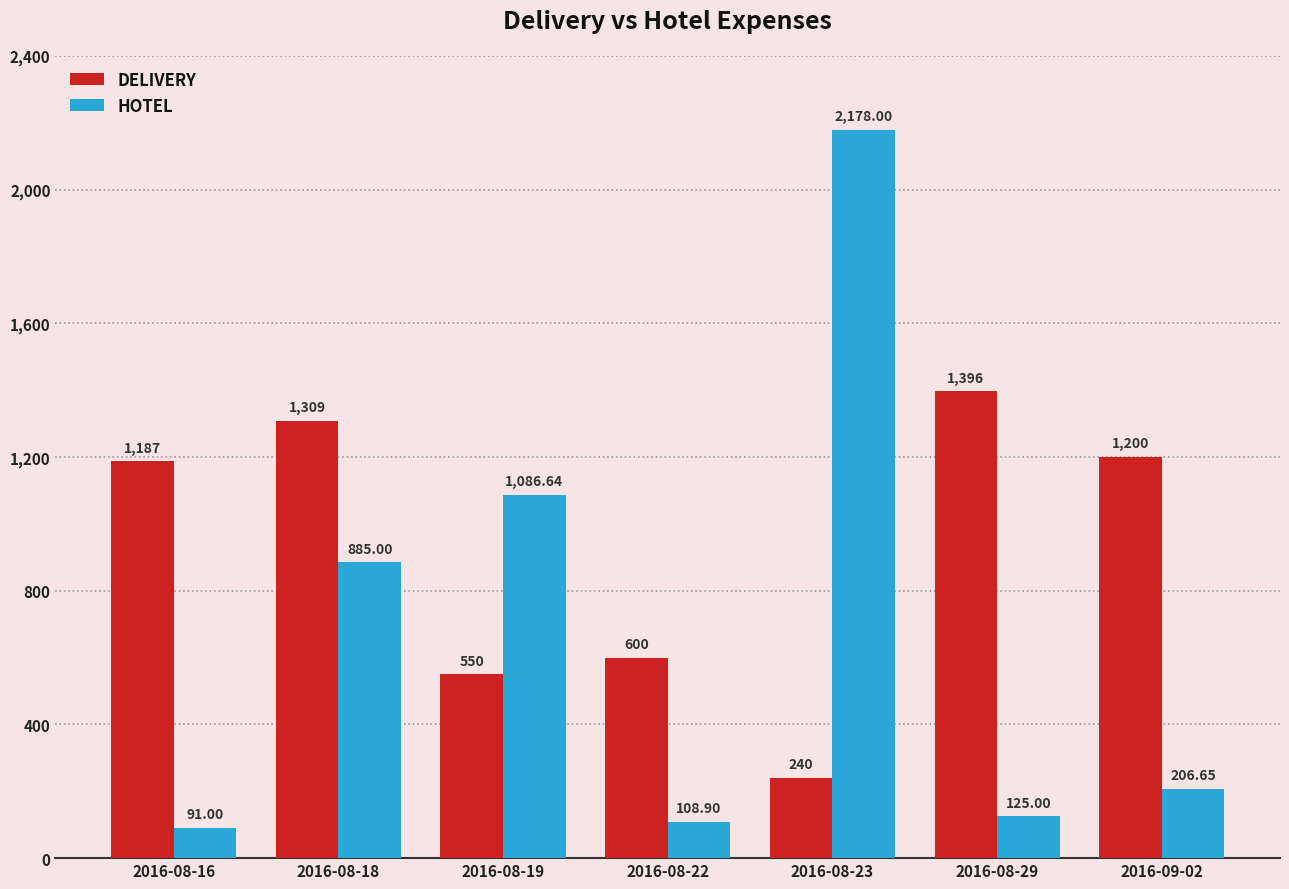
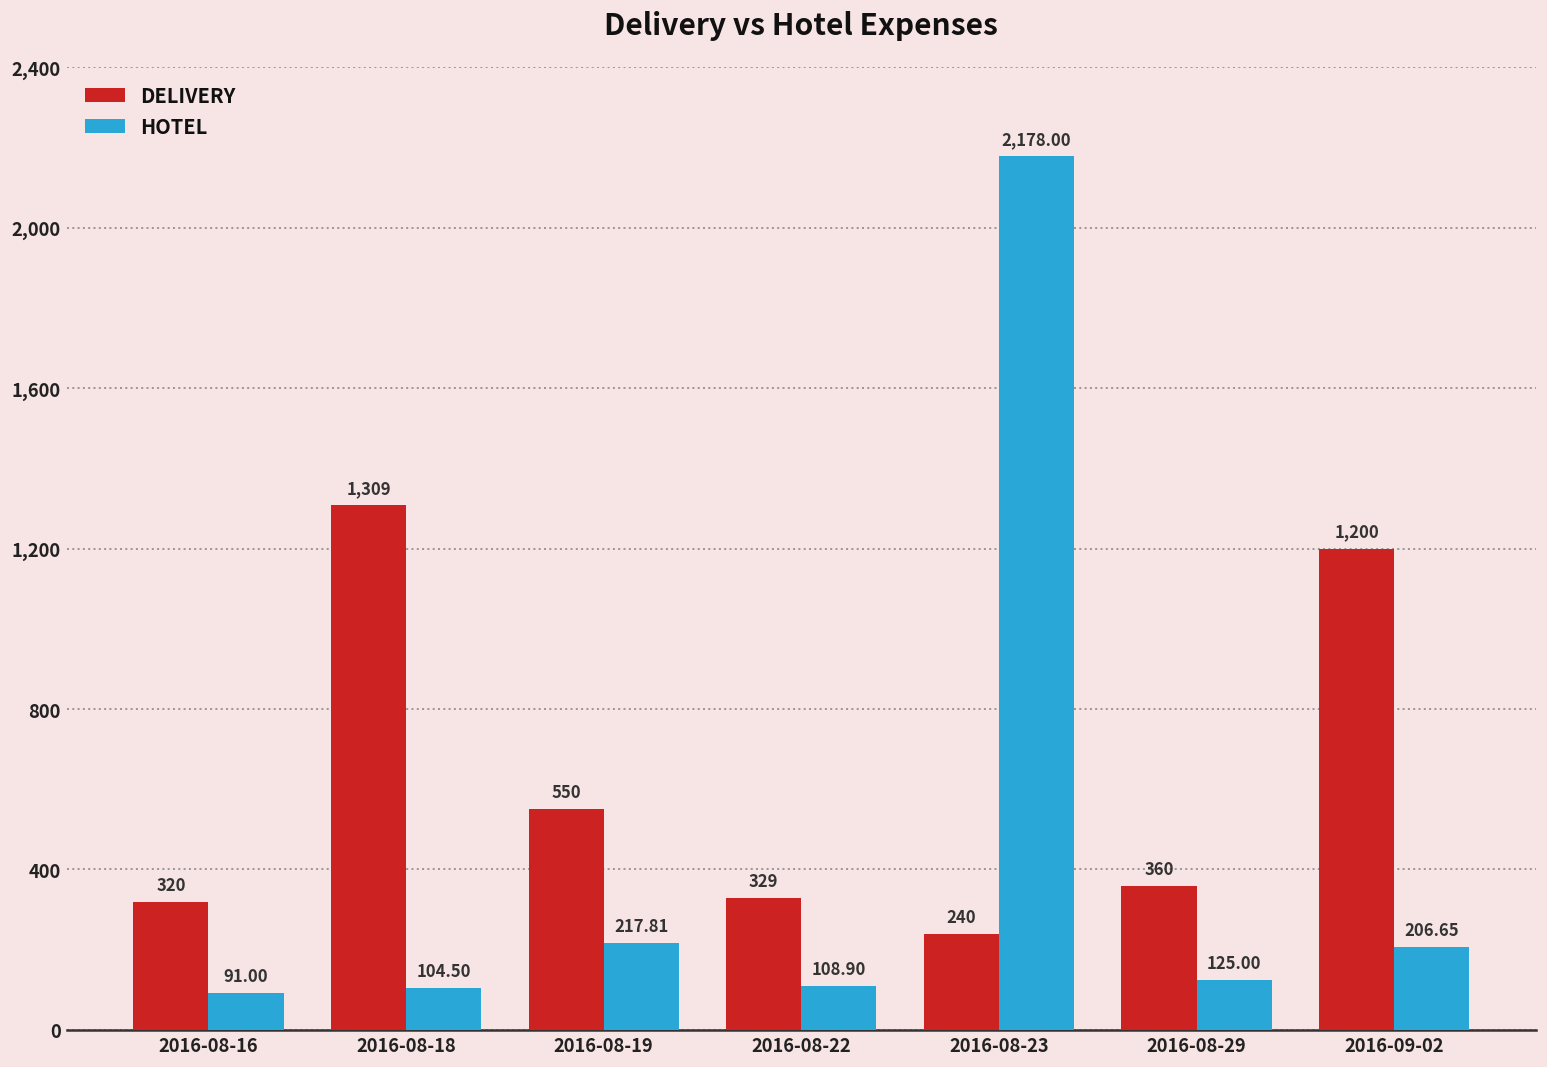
  {
    "DELIVERY": {
-     "2016-08-16": "1,187",
+     "2016-08-16": "320",
      "2016-08-18": "1,309",
      "2016-08-19": "550",
-     "2016-08-22": "600",
+     "2016-08-22": "329",
      "2016-08-23": "240",
-     "2016-08-29": "1,396",
+     "2016-08-29": "360",
      "2016-09-02": "1,200"
    },
    "HOTEL": {
      "2016-08-16": "91.00",
-     "2016-08-18": "885.00",
-     "2016-08-19": "1,086.64",
+     "2016-08-18": "104.50",
+     "2016-08-19": "217.81",
      "2016-08-22": "108.90",
      "2016-08-23": "2,178.00",
      "2016-08-29": "125.00",
      "2016-09-02": "206.65"
    }
  }
